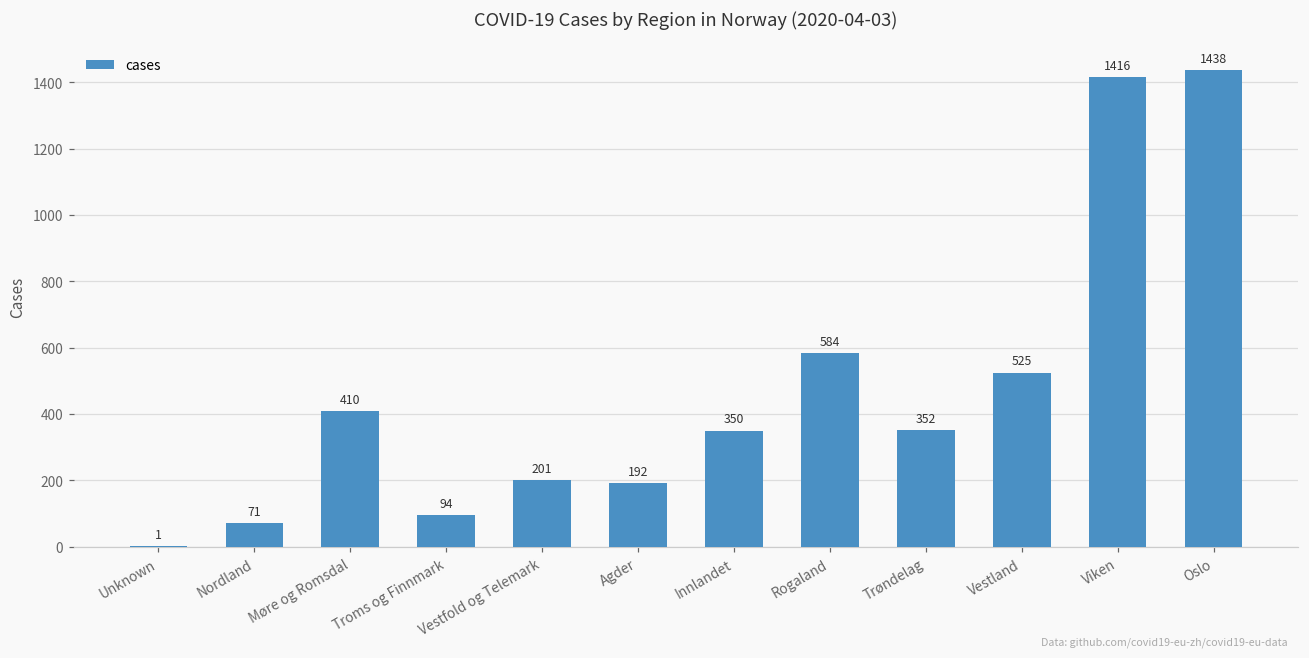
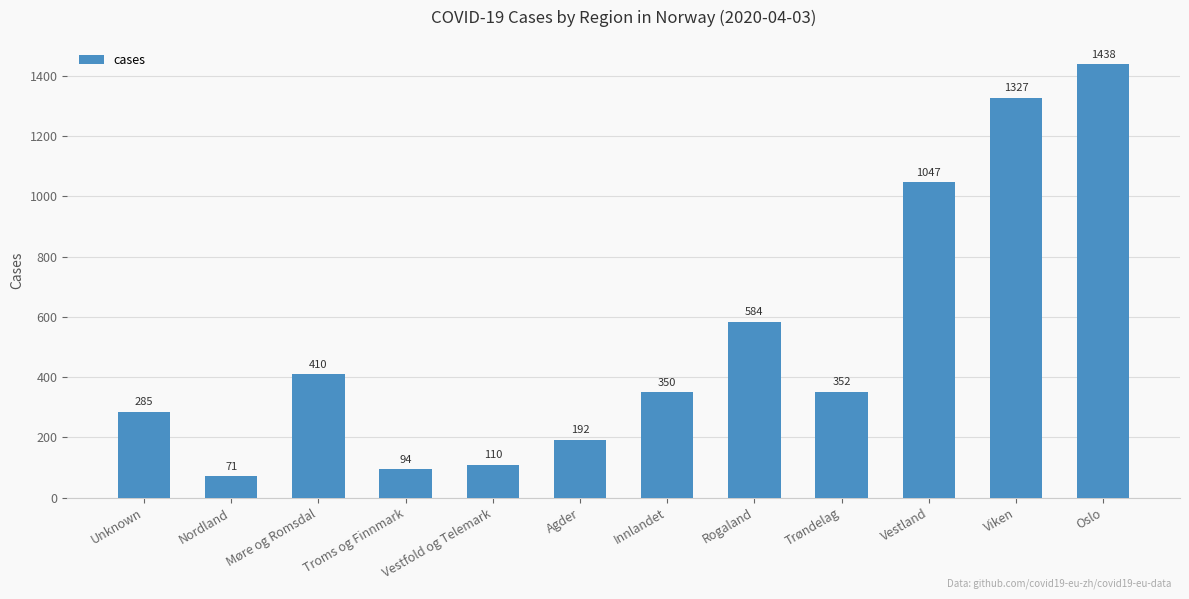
  {
-   "Unknown": 1,
+   "Unknown": 285,
    "Nordland": 71,
    "Møre og Romsdal": 410,
    "Troms og Finnmark": 94,
-   "Vestfold og Telemark": 201,
+   "Vestfold og Telemark": 110,
    "Agder": 192,
    "Innlandet": 350,
    "Rogaland": 584,
    "Trøndelag": 352,
-   "Vestland": 525,
-   "Viken": 1416,
+   "Vestland": 1047,
+   "Viken": 1327,
    "Oslo": 1438
  }
